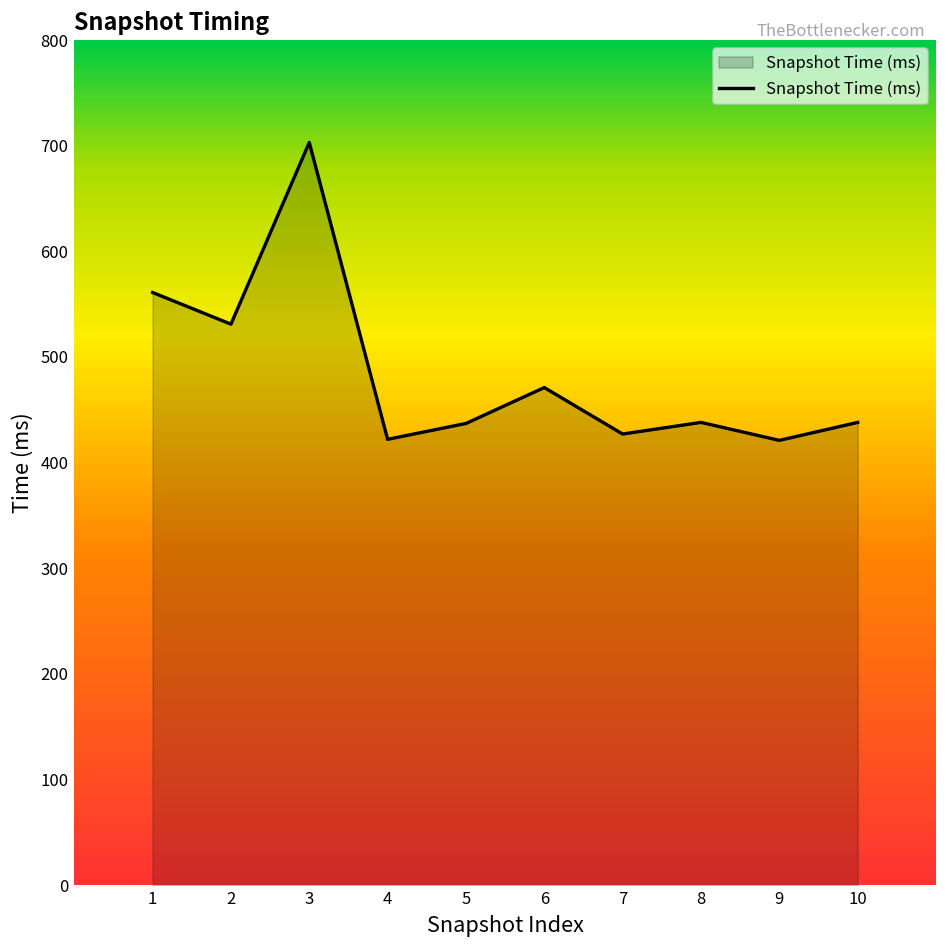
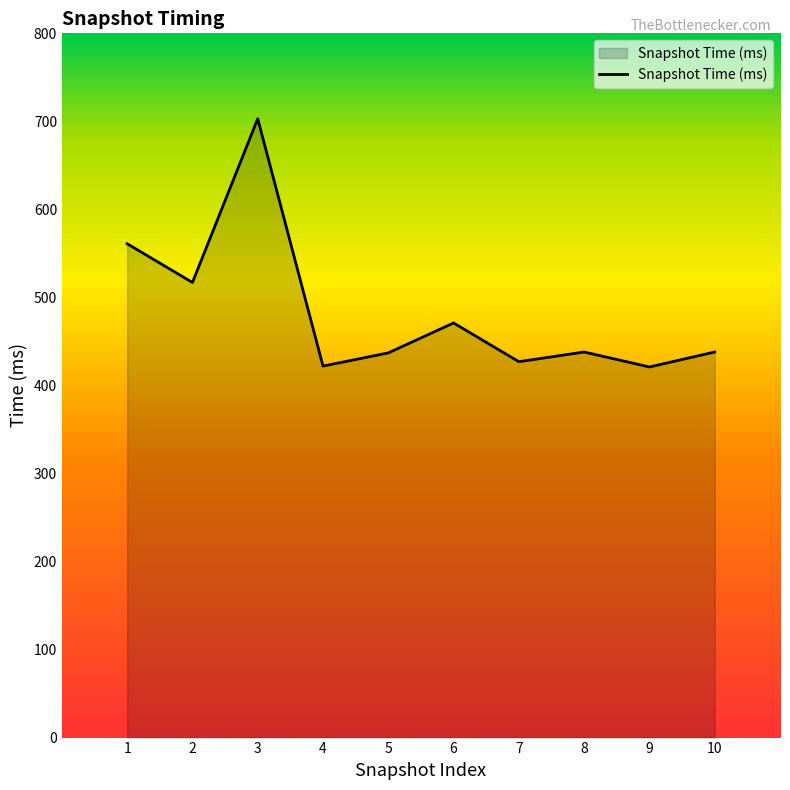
  {
    "1": 560,
-   "2": 530,
+   "2": 520,
    "3": 700,
    "4": 420,
    "5": 440,
    "6": 470,
    "7": 430,
    "8": 440,
    "9": 420,
    "10": 440
  }
